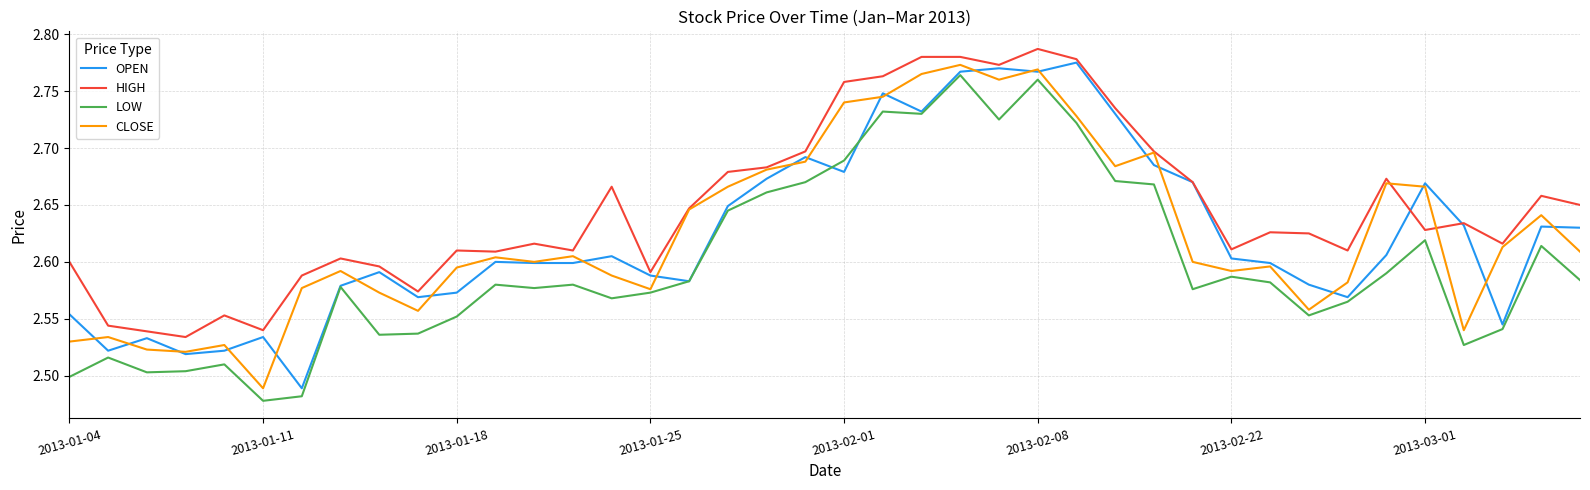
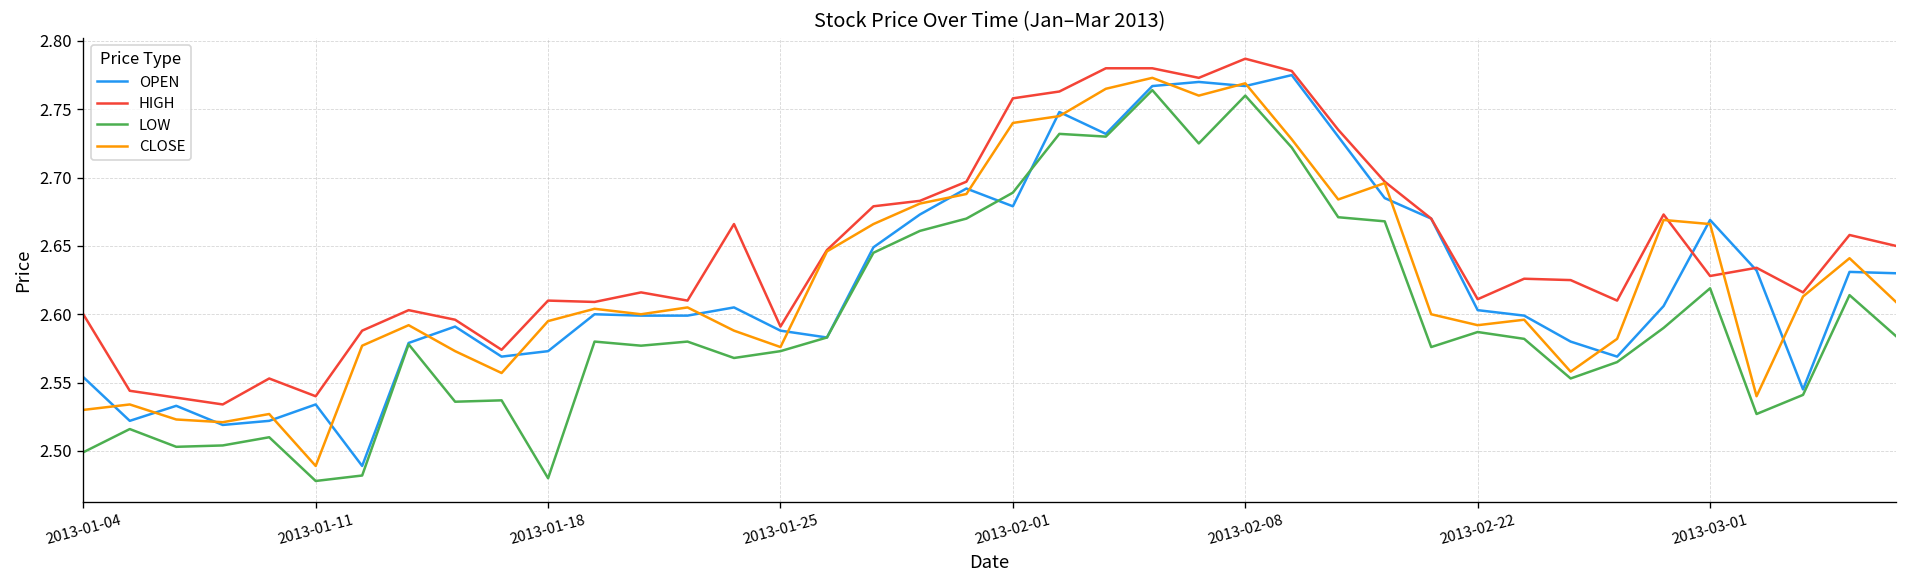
  {
    "OPEN": {
      "2013-01-04": 2.554,
      "2013-01-11": 2.534,
      "2013-01-18": 2.573,
      "2013-01-25": 2.588,
      "2013-02-01": 2.679,
      "2013-02-22": 2.603,
      "2013-03-01": 2.669
    },
    "HIGH": {
      "2013-01-04": 2.600,
      "2013-01-11": 2.540,
      "2013-01-18": 2.610,
      "2013-01-25": 2.591,
      "2013-02-01": 2.758,
      "2013-02-08": 2.787,
      "2013-02-22": 2.611,
      "2013-03-01": 2.628
    },
    "LOW": {
      "2013-01-04": 2.499,
      "2013-01-11": 2.478,
-     "2013-01-18": 2.552,
+     "2013-01-18": 2.480,
      "2013-01-25": 2.573,
      "2013-02-01": 2.689,
      "2013-02-08": 2.760,
      "2013-02-22": 2.587,
      "2013-03-01": 2.619
    },
    "CLOSE": {
      "2013-01-04": 2.530,
      "2013-01-11": 2.489,
      "2013-01-18": 2.595,
      "2013-01-25": 2.576,
      "2013-02-01": 2.740,
      "2013-02-22": 2.592,
      "2013-03-01": 2.666
    }
  }
